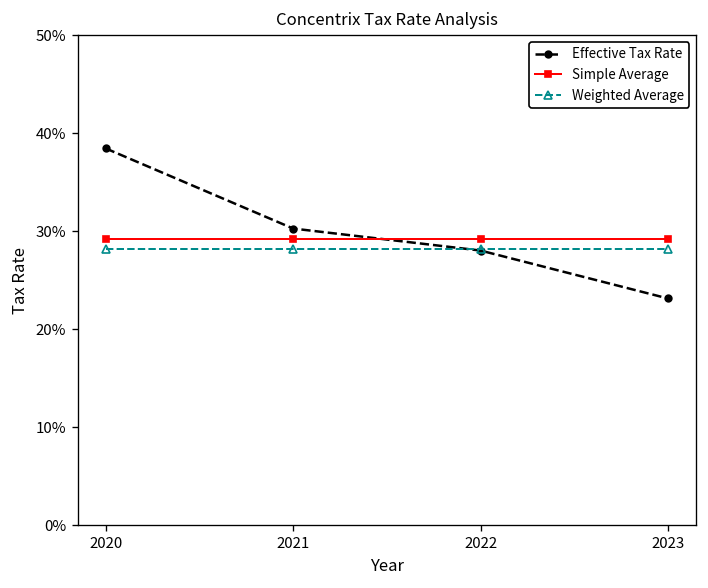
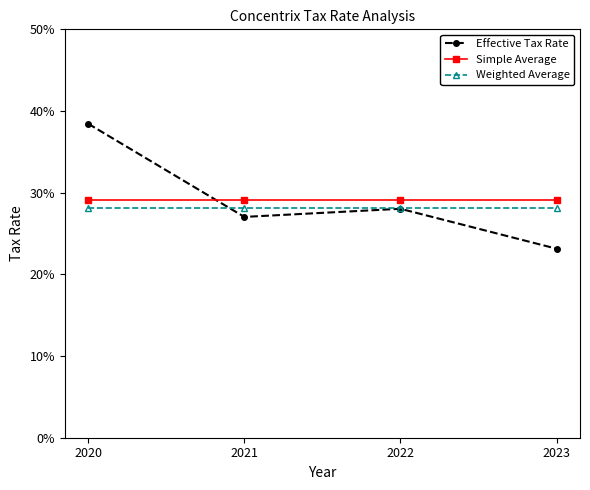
  {
    "Effective Tax Rate": {
      "2020": "38%",
-     "2021": "30%",
+     "2021": "27%",
      "2023": "23%"
    },
    "Simple Average": {
      "2020": "29%",
      "2021": "29%",
      "2022": "29%",
      "2023": "29%"
    },
    "Weighted Average": {
      "2020": "28%",
      "2021": "28%",
      "2023": "28%"
    }
  }
